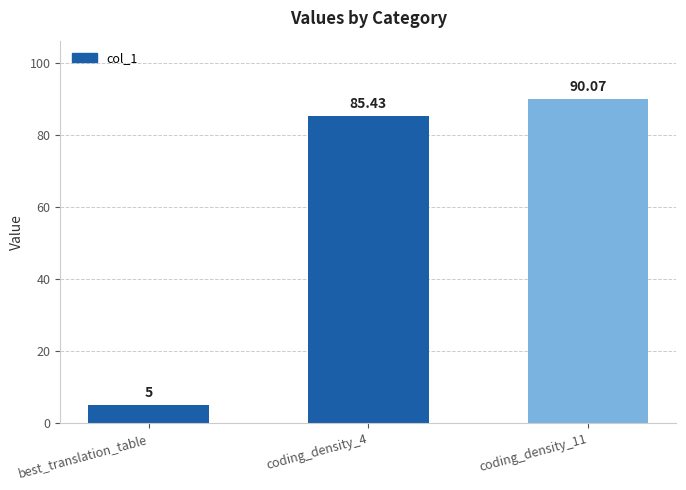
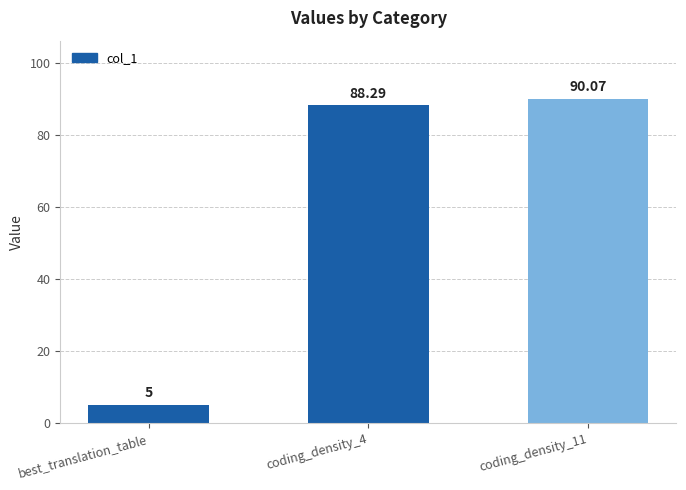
  {
    "best_translation_table": 5,
-   "coding_density_4": 85.43,
+   "coding_density_4": 88.29,
    "coding_density_11": 90.07
  }
